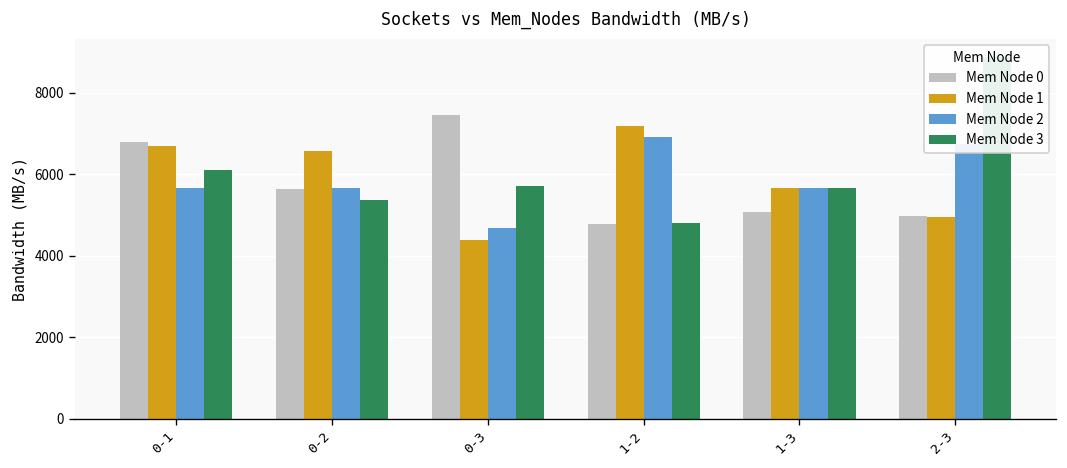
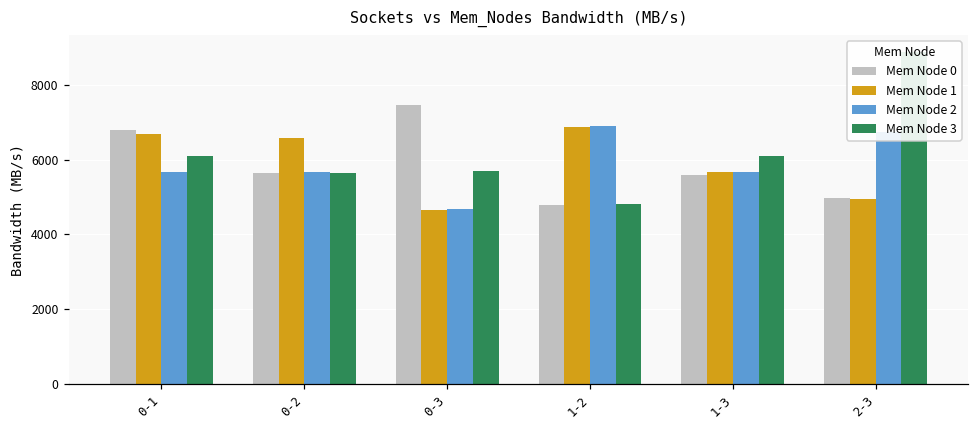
  {
    "Mem Node 0": {
      "0-1": 6800,
      "0-2": 5600,
      "0-3": 7500,
      "1-2": 4800,
-     "1-3": 5100,
+     "1-3": 5600,
      "2-3": 5000
    },
    "Mem Node 1": {
      "0-1": 6700,
      "0-2": 6600,
-     "0-3": 4400,
-     "1-2": 7200,
+     "0-3": 4700,
+     "1-2": 6900,
      "1-3": 5700,
      "2-3": 5000
    },
    "Mem Node 2": {
      "0-1": 5700,
      "0-2": 5700,
      "0-3": 4700,
      "1-2": 6900,
      "1-3": 5700,
      "2-3": 6800
    },
    "Mem Node 3": {
      "0-1": 6100,
-     "0-2": 5400,
+     "0-2": 5600,
      "0-3": 5700,
      "1-2": 4800,
-     "1-3": 5700
+     "1-3": 6100
    }
  }
